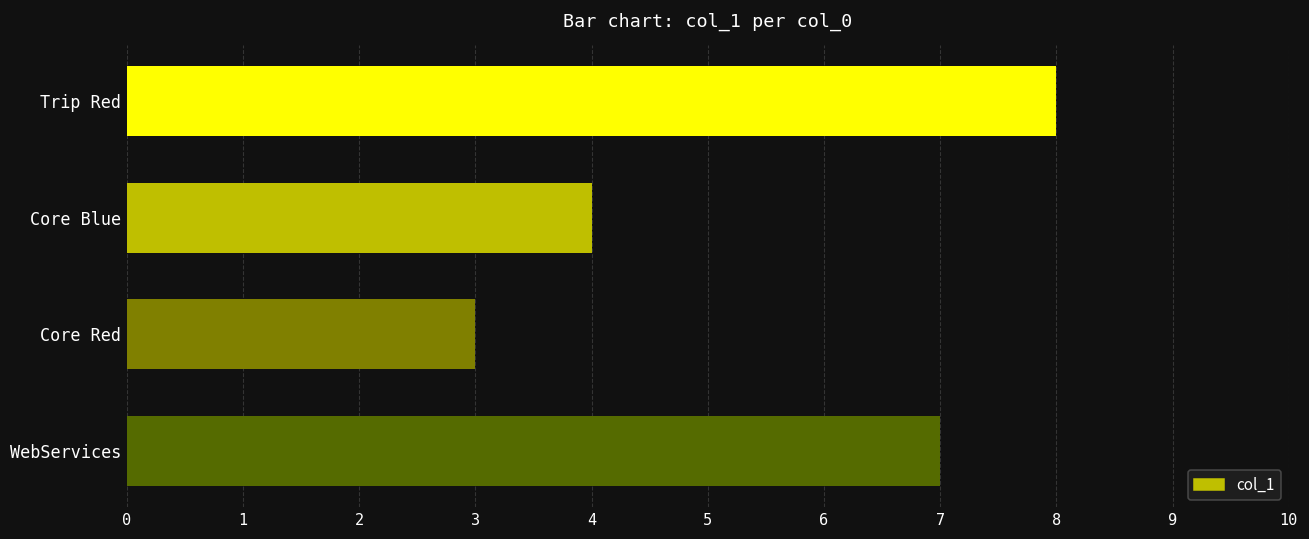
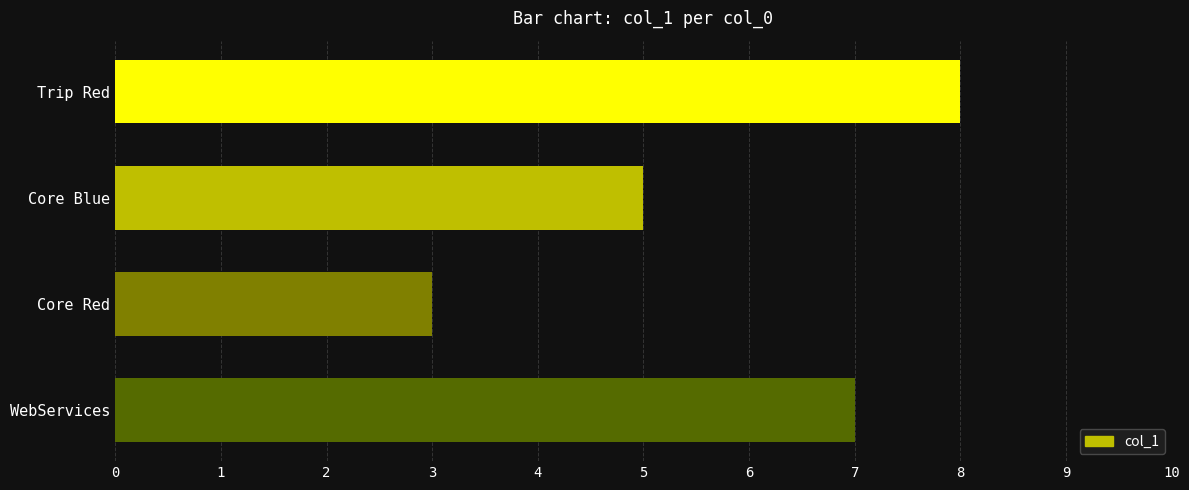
  {
    "Trip Red": 8,
-   "Core Blue": 4,
+   "Core Blue": 5,
    "Core Red": 3,
    "WebServices": 7
  }
